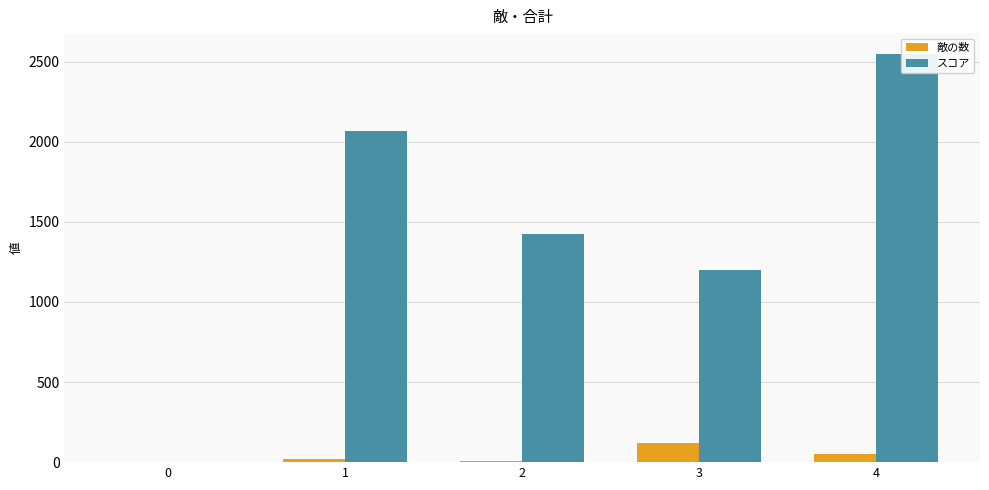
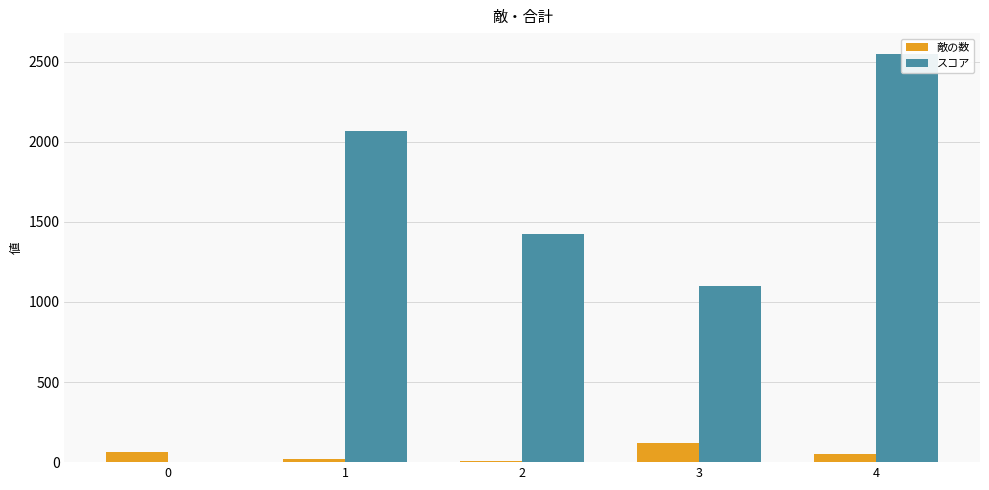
  {
    "敵の数": {
-     "0": 0,
+     "0": 70,
      "1": 20,
      "3": 120,
      "4": 50
    },
    "スコア": {
      "0": 0,
      "1": 2070,
      "2": 1420,
-     "3": 1200
+     "3": 1100
    }
  }
